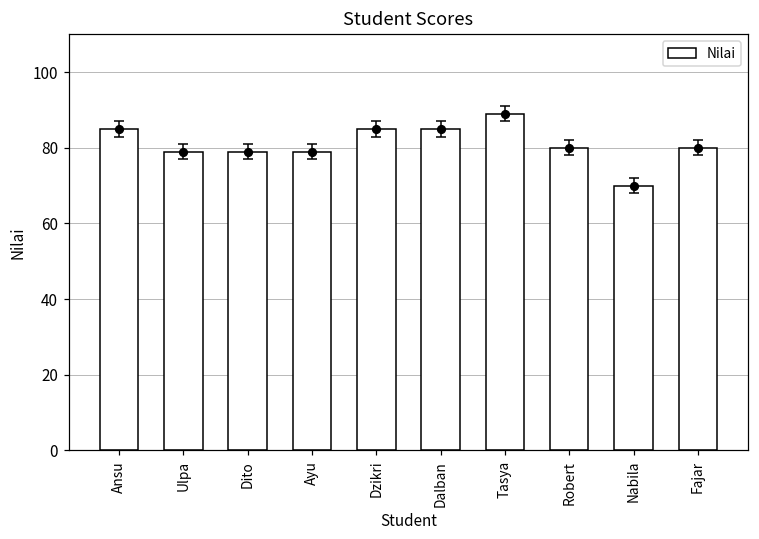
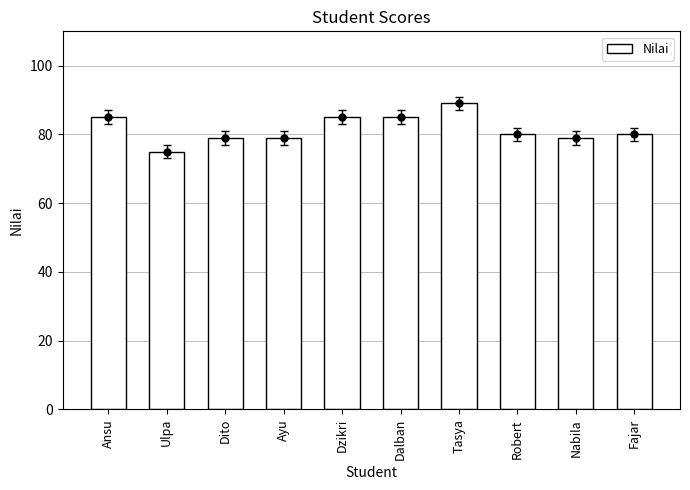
  {
    "Nilai": {
      "Ansu": 85,
-     "Ulpa": 79,
+     "Ulpa": 75,
      "Dito": 79,
      "Ayu": 79,
      "Dzikri": 85,
      "Dalban": 85,
      "Tasya": 89,
      "Robert": 80,
-     "Nabila": 70,
+     "Nabila": 79,
      "Fajar": 80
    }
  }
